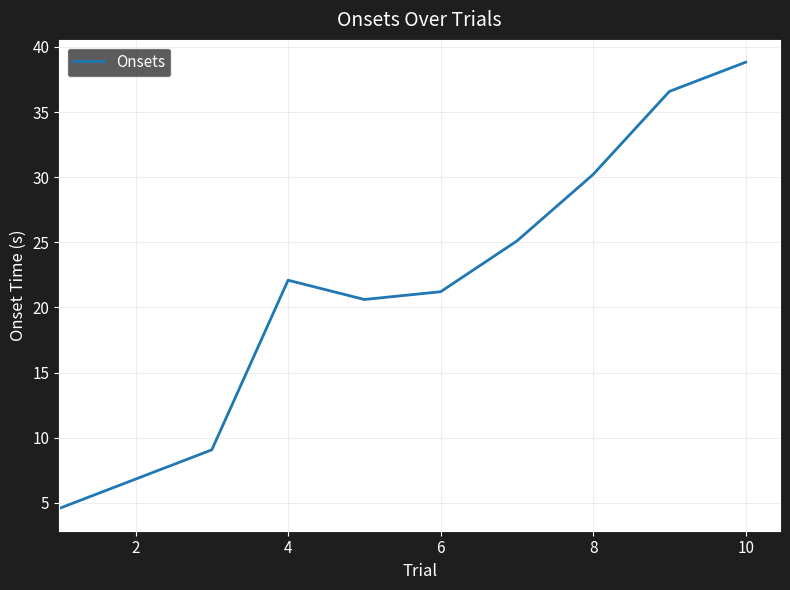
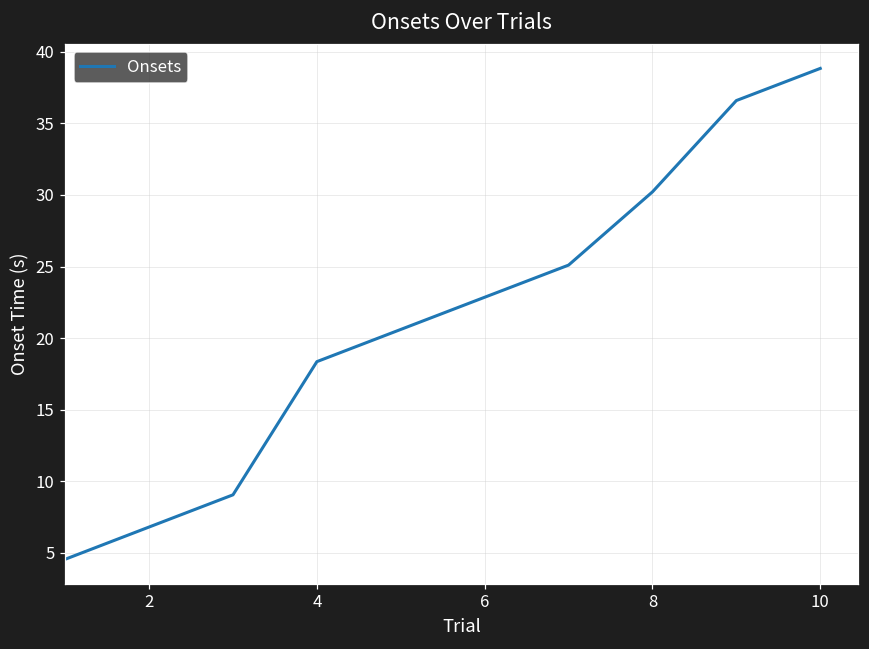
  {
    "2": 6.8,
-   "4": 22.1,
-   "6": 21.2,
+   "4": 18.4,
+   "6": 22.9,
    "8": 30.2,
    "10": 38.8
  }
